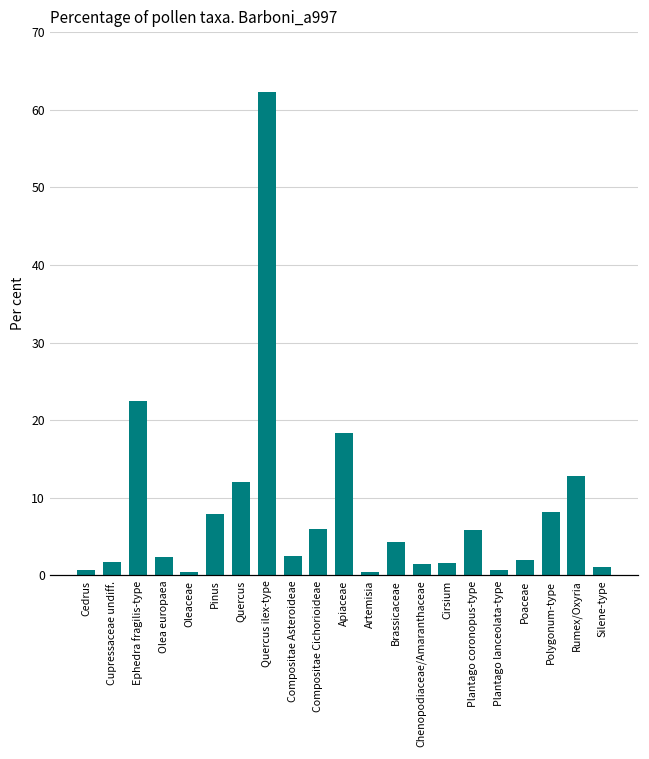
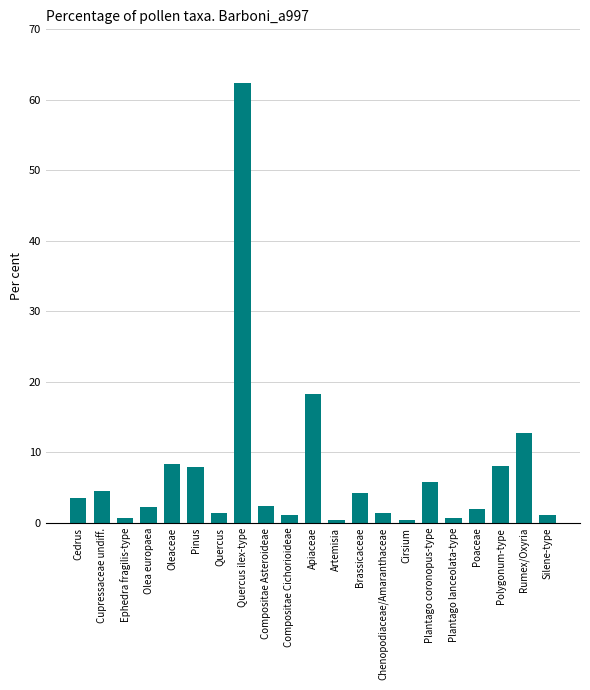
  {
-   "Cedrus": 1,
-   "Cupressaceae undiff.": 2,
-   "Ephedra fragilis-type": 22,
+   "Cedrus": 4,
+   "Cupressaceae undiff.": 5,
+   "Ephedra fragilis-type": 1,
    "Olea europaea": 2,
-   "Oleaceae": 0,
+   "Oleaceae": 8,
    "Pinus": 8,
-   "Quercus": 12,
+   "Quercus": 1,
    "Quercus ilex-type": 62,
    "Compositae Asteroideae": 2,
-   "Compositae Cichorioideae": 6,
+   "Compositae Cichorioideae": 1,
    "Apiaceae": 18,
    "Brassicaceae": 4,
    "Chenopodiaceae/Amaranthaceae": 1,
-   "Cirsium": 2,
+   "Cirsium": 0,
    "Plantago coronopus-type": 6,
    "Plantago lanceolata-type": 1,
    "Poaceae": 2,
    "Polygonum-type": 8,
    "Rumex/Oxyria": 13,
    "Silene-type": 1
  }
